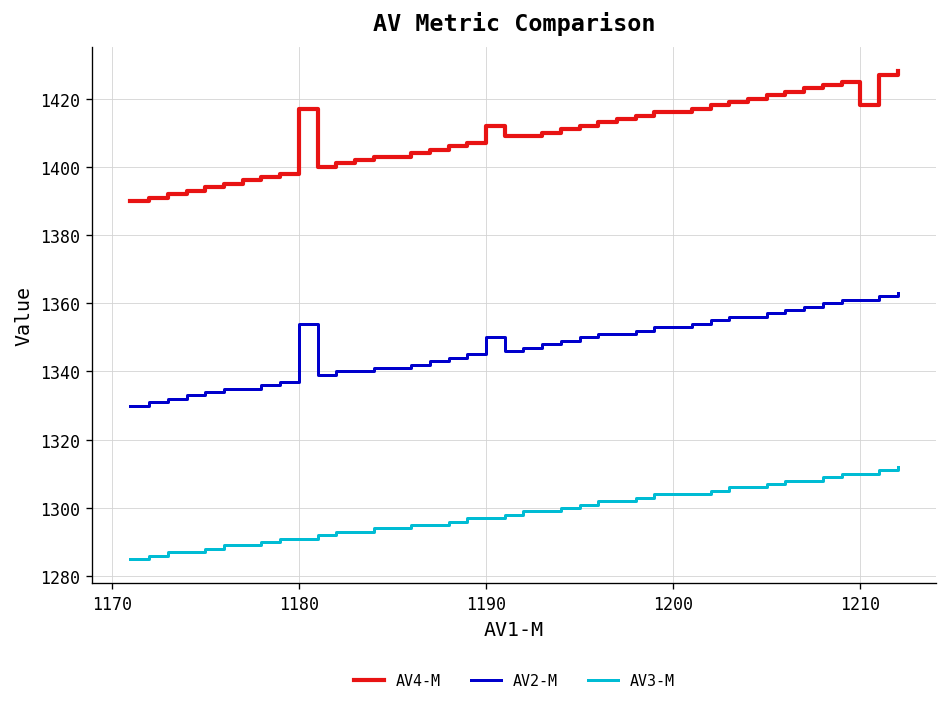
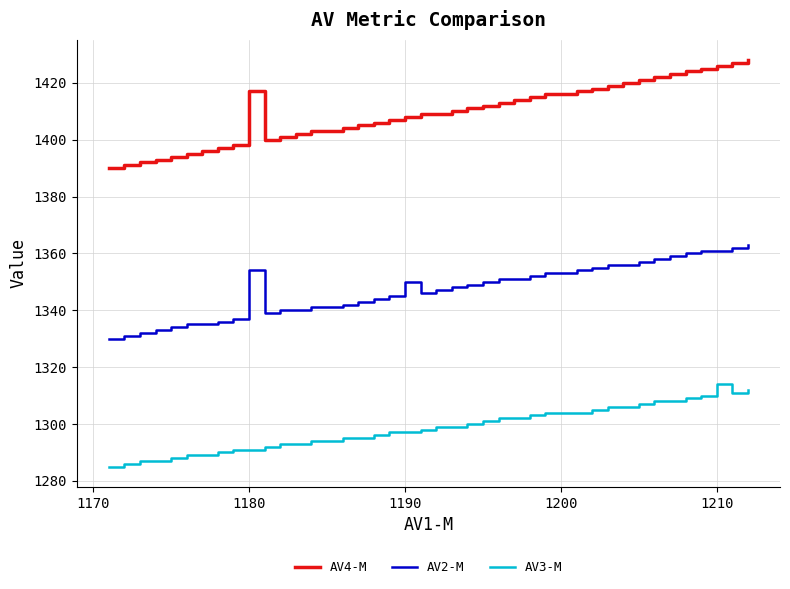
  {
    "AV4-M": {
      "1180": 1417,
-     "1190": 1412,
-     "1210": 1418
+     "1190": 1408,
+     "1210": 1426
    },
    "AV2-M": {
      "1180": 1354,
      "1190": 1350,
      "1210": 1361
    },
    "AV3-M": {
      "1180": 1291,
      "1190": 1297,
-     "1210": 1310
+     "1210": 1314
    }
  }
